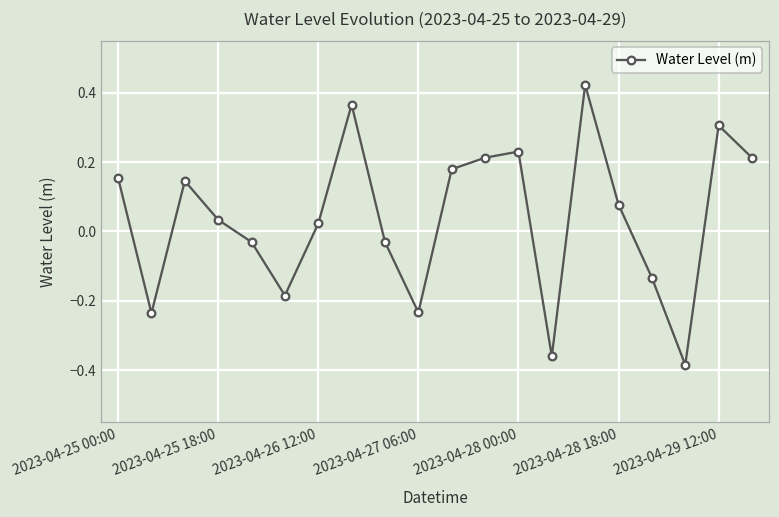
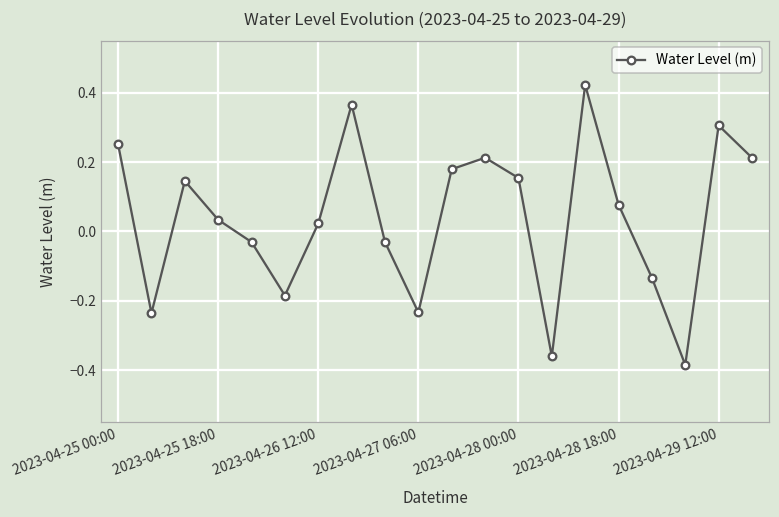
  {
-   "2023-04-25 00:00": 0.15,
+   "2023-04-25 00:00": 0.25,
    "2023-04-25 18:00": 0.03,
    "2023-04-26 12:00": 0.02,
    "2023-04-27 06:00": -0.23,
-   "2023-04-28 00:00": 0.23,
+   "2023-04-28 00:00": 0.15,
    "2023-04-28 18:00": 0.08,
    "2023-04-29 12:00": 0.31
  }
